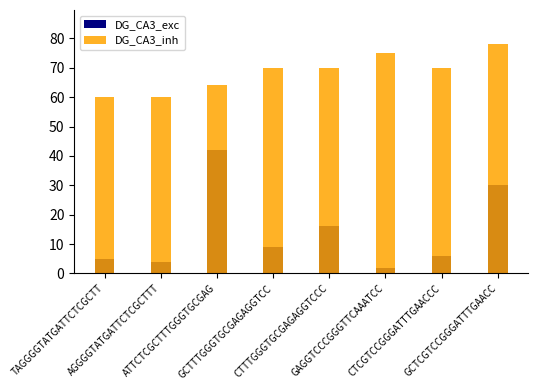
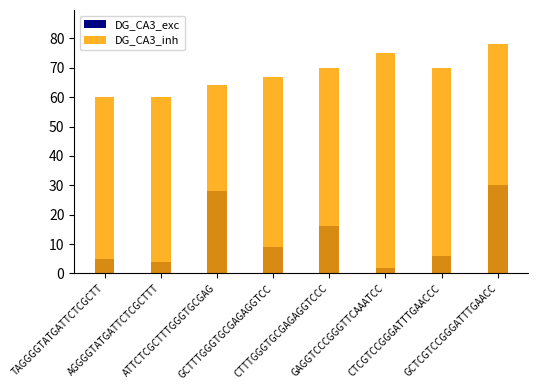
  {
    "DG_CA3_exc": {
-     "ATTCTCGCTTTGGGTGCGAG": 42
+     "ATTCTCGCTTTGGGTGCGAG": 28
    },
    "DG_CA3_inh": {
      "TAGGGGTATGATTCTCGCTT": 60,
      "AGGGGTATGATTCTCGCTTT": 60,
      "ATTCTCGCTTTGGGTGCGAG": 64,
-     "GCTTTGGGTGCGAGAGGTCC": 70,
+     "GCTTTGGGTGCGAGAGGTCC": 67,
      "CTTTGGGTGCGAGAGGTCCC": 70,
      "GAGGTCCCGGGTTCAAATCC": 75,
      "CTCGTCCGGGATTTGAACCC": 70,
      "GCTCGTCCGGGATTTGAACC": 78
    }
  }
